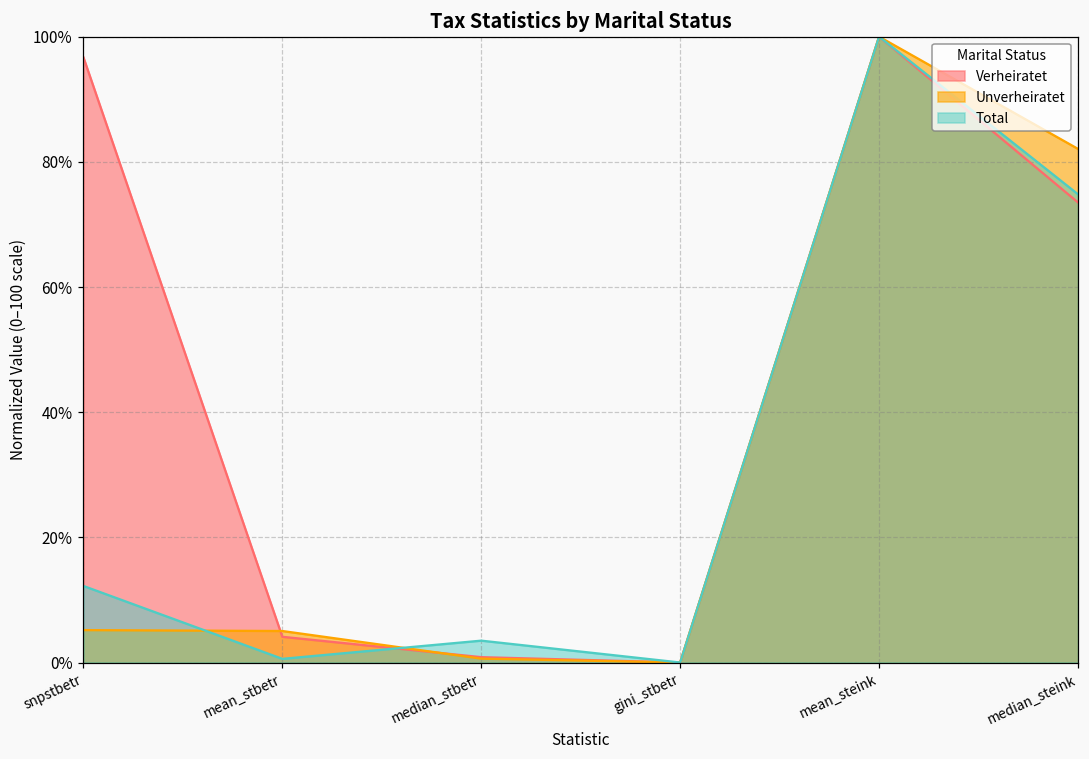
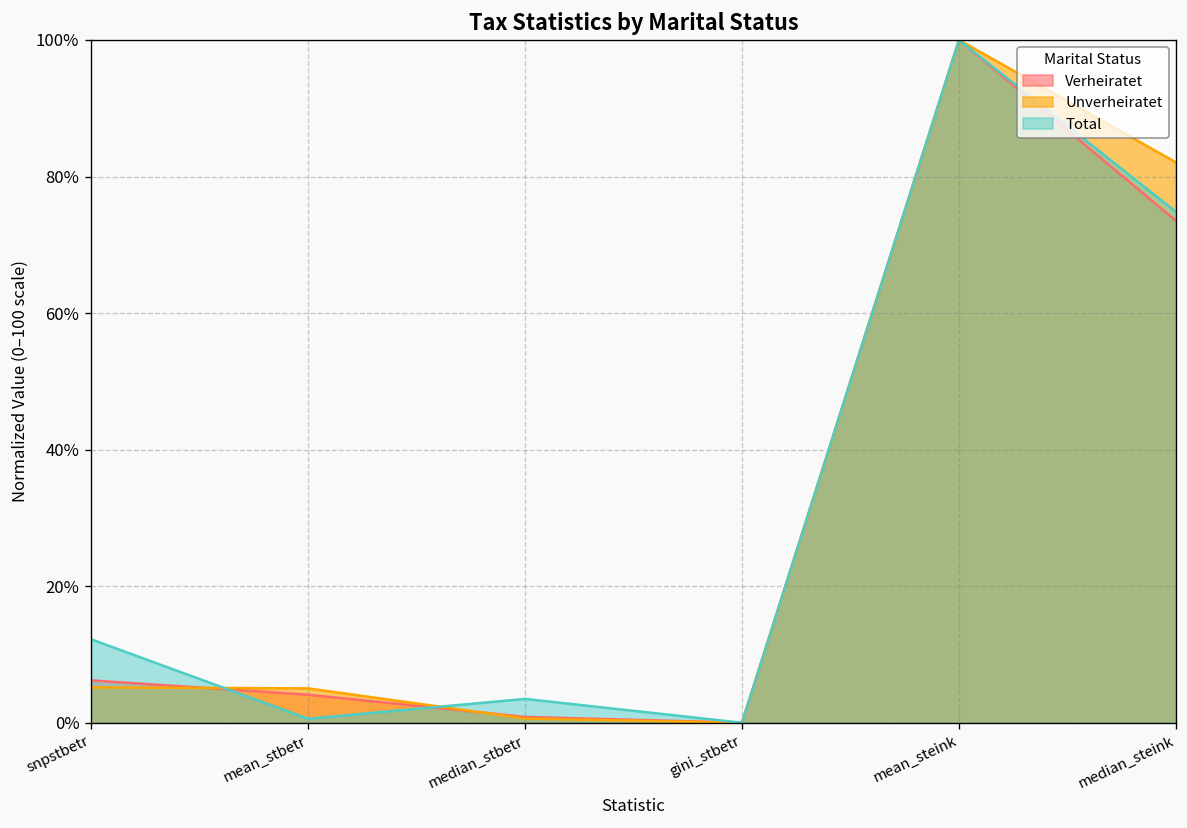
  {
    "Verheiratet": {
-     "snpstbetr": "97%",
+     "snpstbetr": "6%",
      "mean_stbetr": "4%",
      "median_steink": "74%"
    },
    "Unverheiratet": {
      "snpstbetr": "5%",
      "mean_stbetr": "5%",
      "median_steink": "82%"
    },
    "Total": {
      "snpstbetr": "12%",
      "mean_stbetr": "1%",
      "median_stbetr": "3%",
      "median_steink": "75%"
    }
  }
